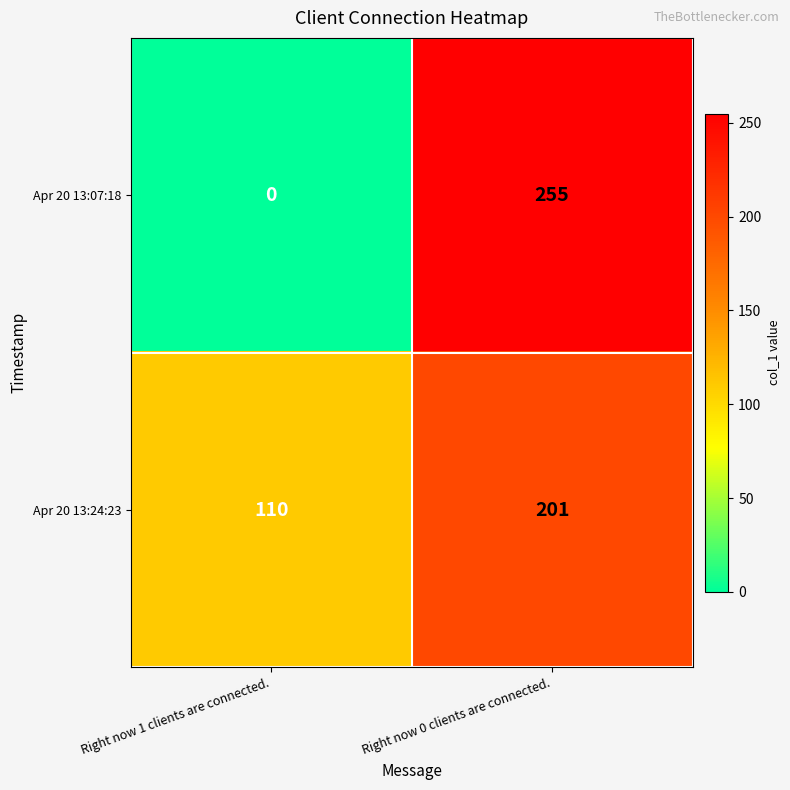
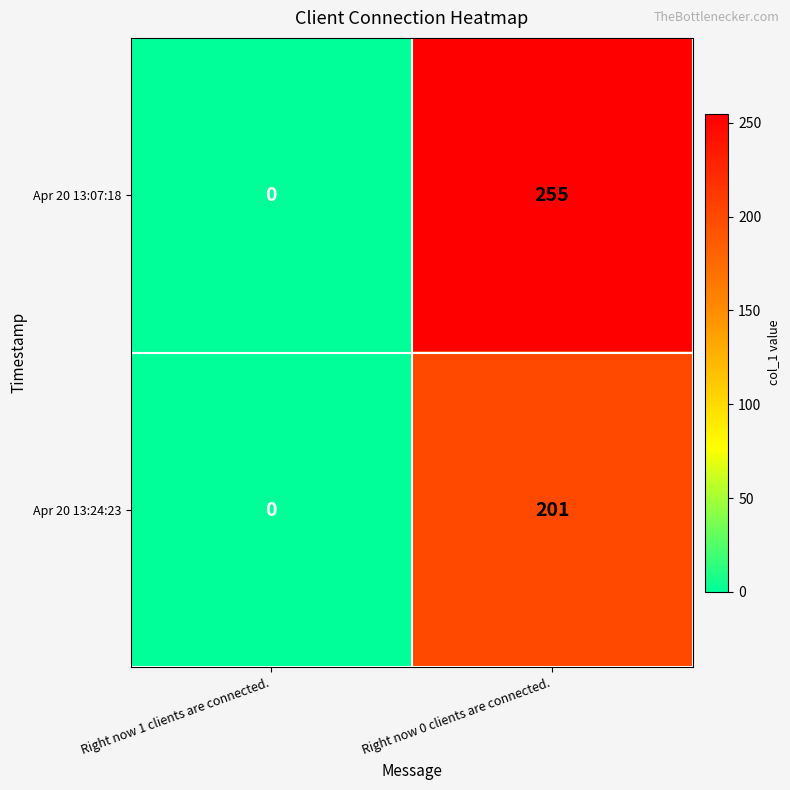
  {
    "Apr 20 13:07:18": {
      "Right now 1 clients are connected.": 0,
      "Right now 0 clients are connected.": 255
    },
    "Apr 20 13:24:23": {
-     "Right now 1 clients are connected.": 110,
+     "Right now 1 clients are connected.": 0,
      "Right now 0 clients are connected.": 201
    }
  }
